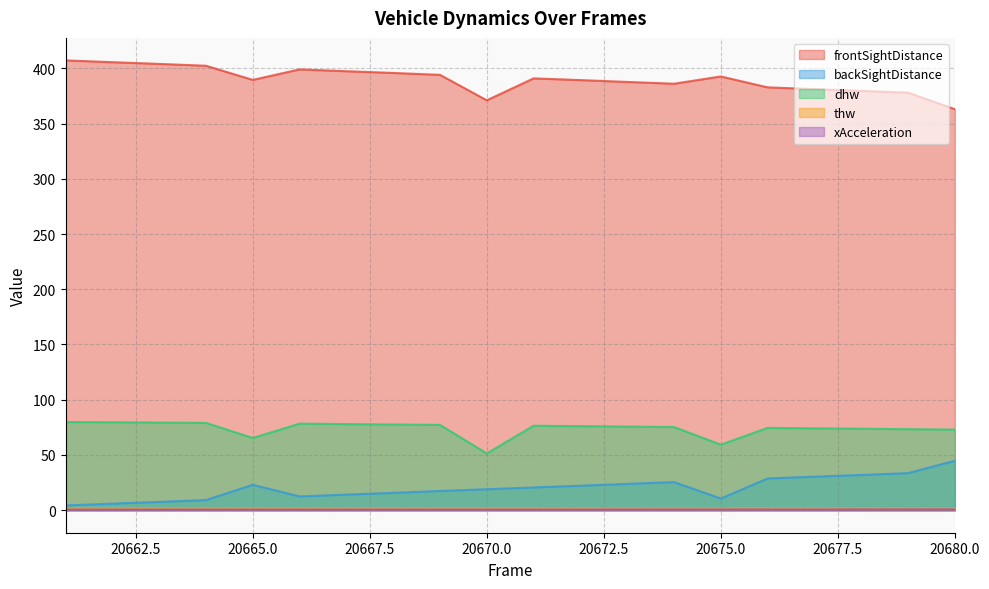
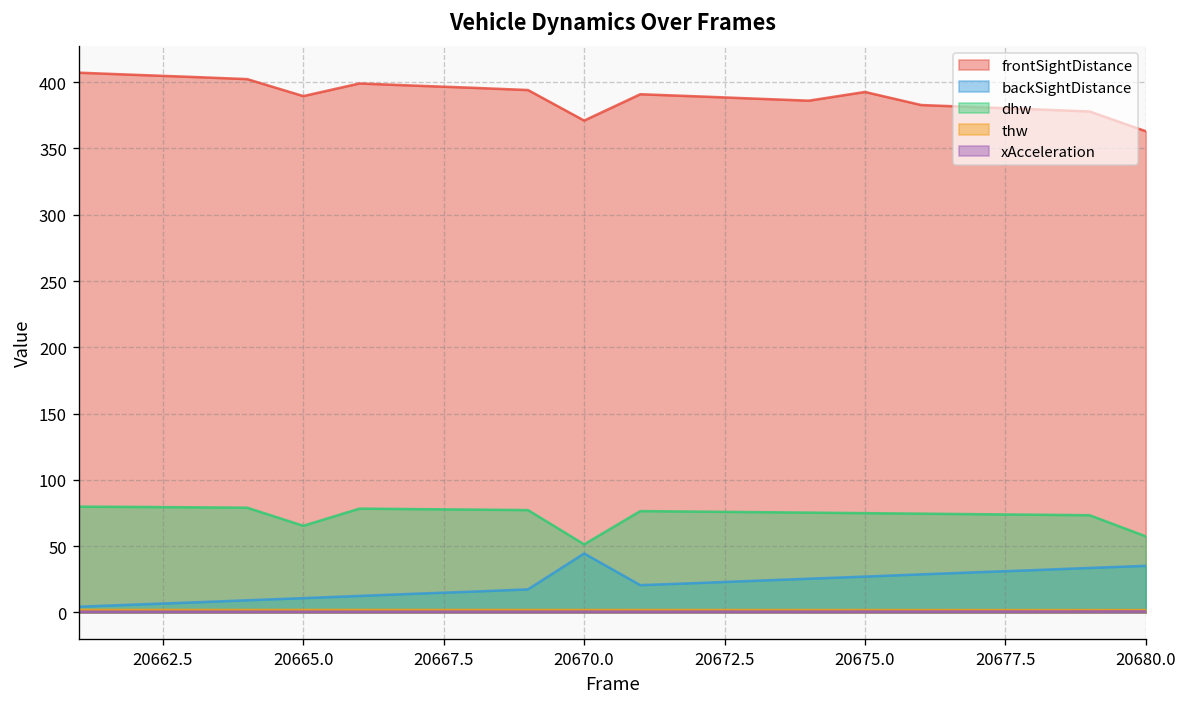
  {
    "frontSightDistance": {
      "20665.0": 389,
      "20670.0": 371,
      "20675.0": 393,
      "20680.0": 363
    },
    "backSightDistance": {
-     "20665.0": 23,
-     "20670.0": 19,
-     "20675.0": 11,
-     "20680.0": 45
+     "20665.0": 11,
+     "20670.0": 45,
+     "20675.0": 27,
+     "20680.0": 35
    },
    "dhw": {
      "20665.0": 65,
      "20670.0": 51,
-     "20675.0": 59,
-     "20680.0": 73
+     "20675.0": 75,
+     "20680.0": 57
    }
  }
